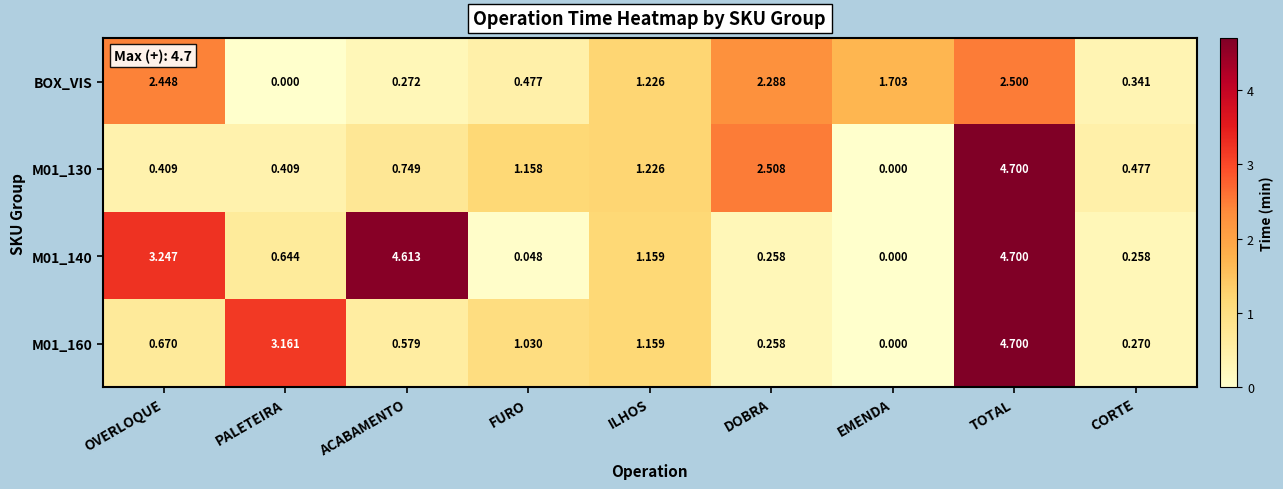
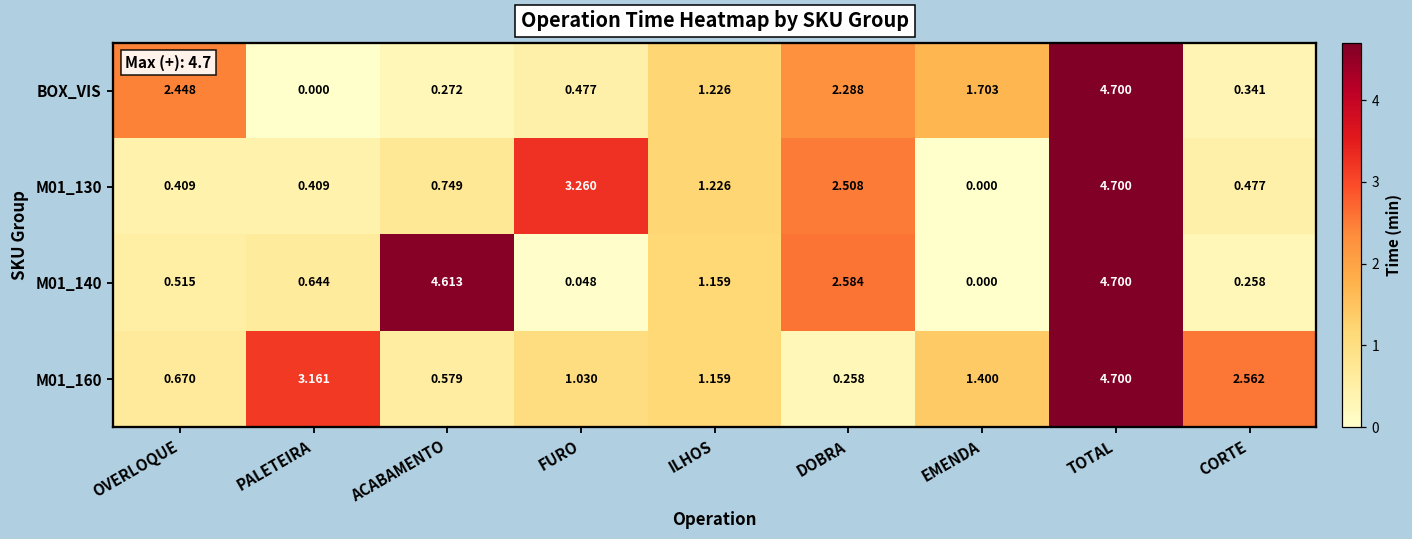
  {
    "BOX_VIS": {
      "OVERLOQUE": 2.448,
      "PALETEIRA": 0.000,
      "ACABAMENTO": 0.272,
      "FURO": 0.477,
      "ILHOS": 1.226,
      "DOBRA": 2.288,
      "EMENDA": 1.703,
-     "TOTAL": 2.500,
+     "TOTAL": 4.700,
      "CORTE": 0.341
    },
    "M01_130": {
      "OVERLOQUE": 0.409,
      "PALETEIRA": 0.409,
      "ACABAMENTO": 0.749,
-     "FURO": 1.158,
+     "FURO": 3.260,
      "ILHOS": 1.226,
      "DOBRA": 2.508,
      "EMENDA": 0.000,
      "TOTAL": 4.700,
      "CORTE": 0.477
    },
    "M01_140": {
-     "OVERLOQUE": 3.247,
+     "OVERLOQUE": 0.515,
      "PALETEIRA": 0.644,
      "ACABAMENTO": 4.613,
      "FURO": 0.048,
      "ILHOS": 1.159,
-     "DOBRA": 0.258,
+     "DOBRA": 2.584,
      "EMENDA": 0.000,
      "TOTAL": 4.700,
      "CORTE": 0.258
    },
    "M01_160": {
      "OVERLOQUE": 0.670,
      "PALETEIRA": 3.161,
      "ACABAMENTO": 0.579,
      "FURO": 1.030,
      "ILHOS": 1.159,
      "DOBRA": 0.258,
-     "EMENDA": 0.000,
+     "EMENDA": 1.400,
      "TOTAL": 4.700,
-     "CORTE": 0.270
+     "CORTE": 2.562
    }
  }
